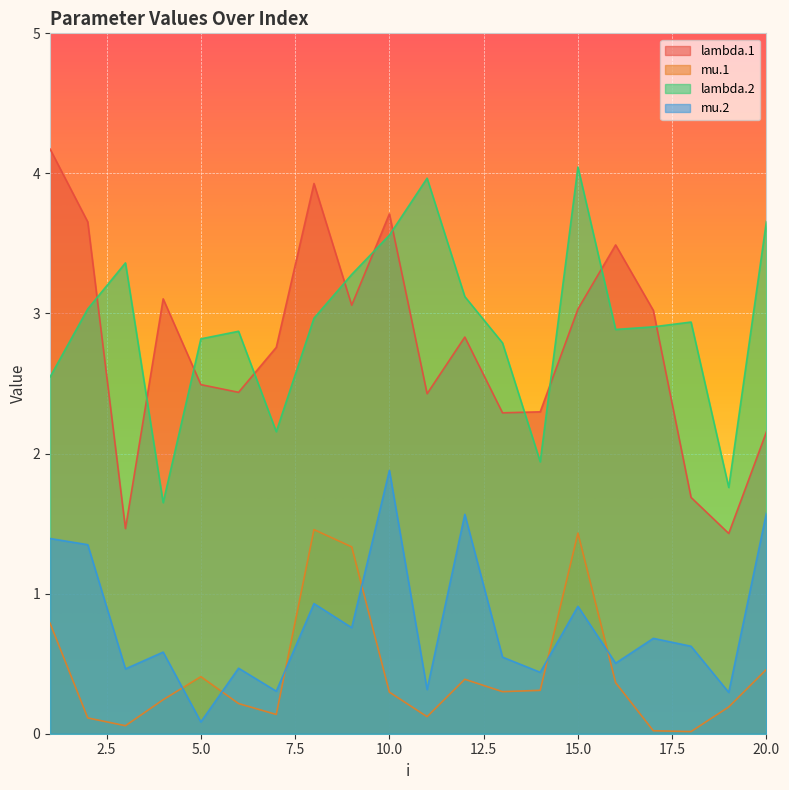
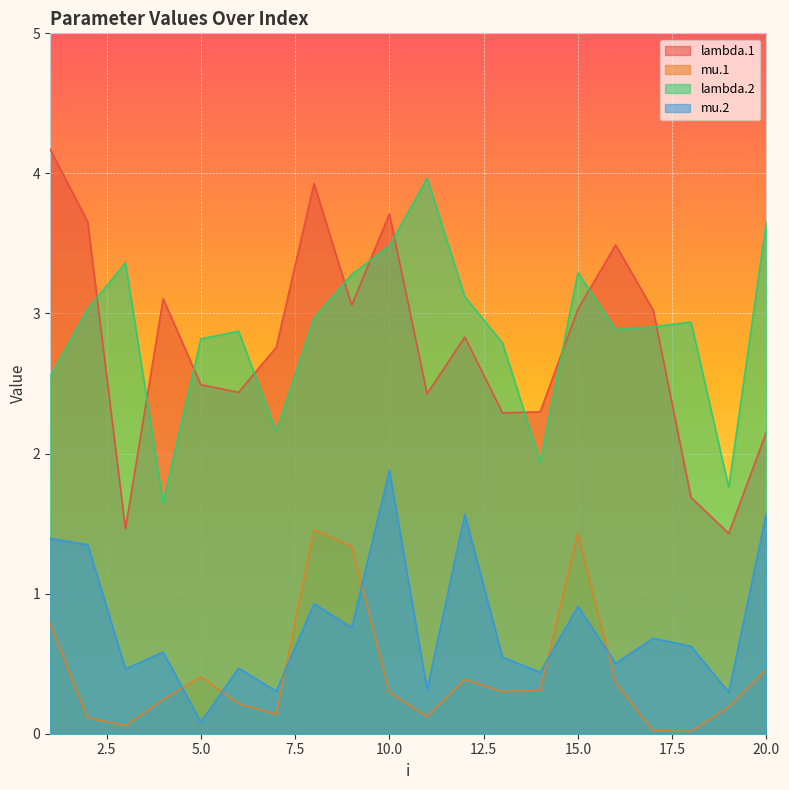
  {
    "lambda.2": {
      "5.0": 2.82,
-     "10.0": 3.56,
-     "15.0": 4.05,
+     "10.0": 3.48,
+     "15.0": 3.29,
      "20.0": 3.66
    },
    "mu.2": {
      "5.0": 0.08,
      "10.0": 1.88,
      "15.0": 0.91,
      "20.0": 1.58
    }
  }
